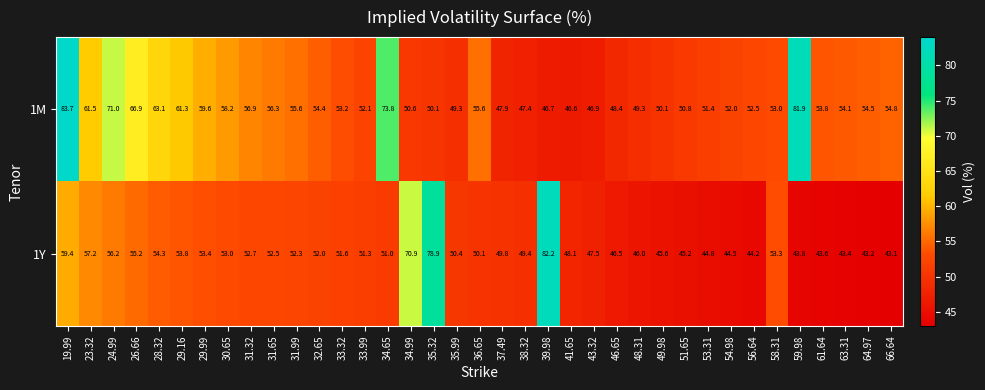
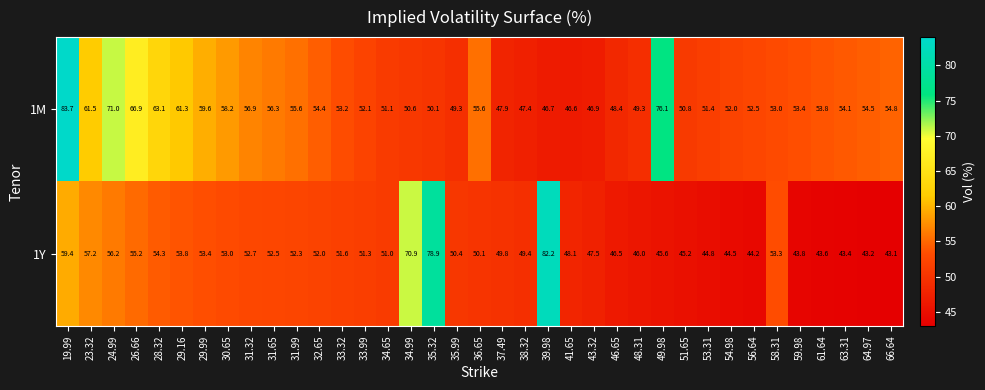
  {
    "1M": {
      "19.99": 83.7,
      "23.32": 61.5,
      "24.99": 71.0,
      "26.66": 66.9,
      "28.32": 63.1,
      "29.16": 61.3,
      "29.99": 59.6,
      "30.65": 58.2,
      "31.32": 56.9,
      "31.65": 56.3,
      "31.99": 55.6,
      "32.65": 54.4,
      "33.32": 53.2,
      "33.99": 52.1,
-     "34.65": 73.8,
+     "34.65": 51.1,
      "34.99": 50.6,
      "35.32": 50.1,
      "35.99": 49.3,
      "36.65": 55.6,
      "37.49": 47.9,
      "38.32": 47.4,
      "39.98": 46.7,
      "41.65": 46.6,
      "43.32": 46.9,
      "46.65": 48.4,
      "48.31": 49.3,
-     "49.98": 50.1,
+     "49.98": 76.1,
      "51.65": 50.8,
      "53.31": 51.4,
      "54.98": 52.0,
      "56.64": 52.5,
      "58.31": 53.0,
-     "59.98": 81.9,
+     "59.98": 53.4,
      "61.64": 53.8,
      "63.31": 54.1,
      "64.97": 54.5,
      "66.64": 54.8
    },
    "1Y": {
      "19.99": 59.4,
      "23.32": 57.2,
      "24.99": 56.2,
      "26.66": 55.2,
      "28.32": 54.3,
      "29.16": 53.8,
      "29.99": 53.4,
      "30.65": 53.0,
      "31.32": 52.7,
      "31.65": 52.5,
      "31.99": 52.3,
      "32.65": 52.0,
      "33.32": 51.6,
      "33.99": 51.3,
      "34.65": 51.0,
      "34.99": 70.9,
      "35.32": 78.9,
      "35.99": 50.4,
      "36.65": 50.1,
      "37.49": 49.8,
      "38.32": 49.4,
      "39.98": 82.2,
      "41.65": 48.1,
      "43.32": 47.5,
      "46.65": 46.5,
      "48.31": 46.0,
      "49.98": 45.6,
      "51.65": 45.2,
      "53.31": 44.8,
      "54.98": 44.5,
      "56.64": 44.2,
      "58.31": 53.3,
      "59.98": 43.8,
      "61.64": 43.6,
      "63.31": 43.4,
      "64.97": 43.2,
      "66.64": 43.1
    }
  }
